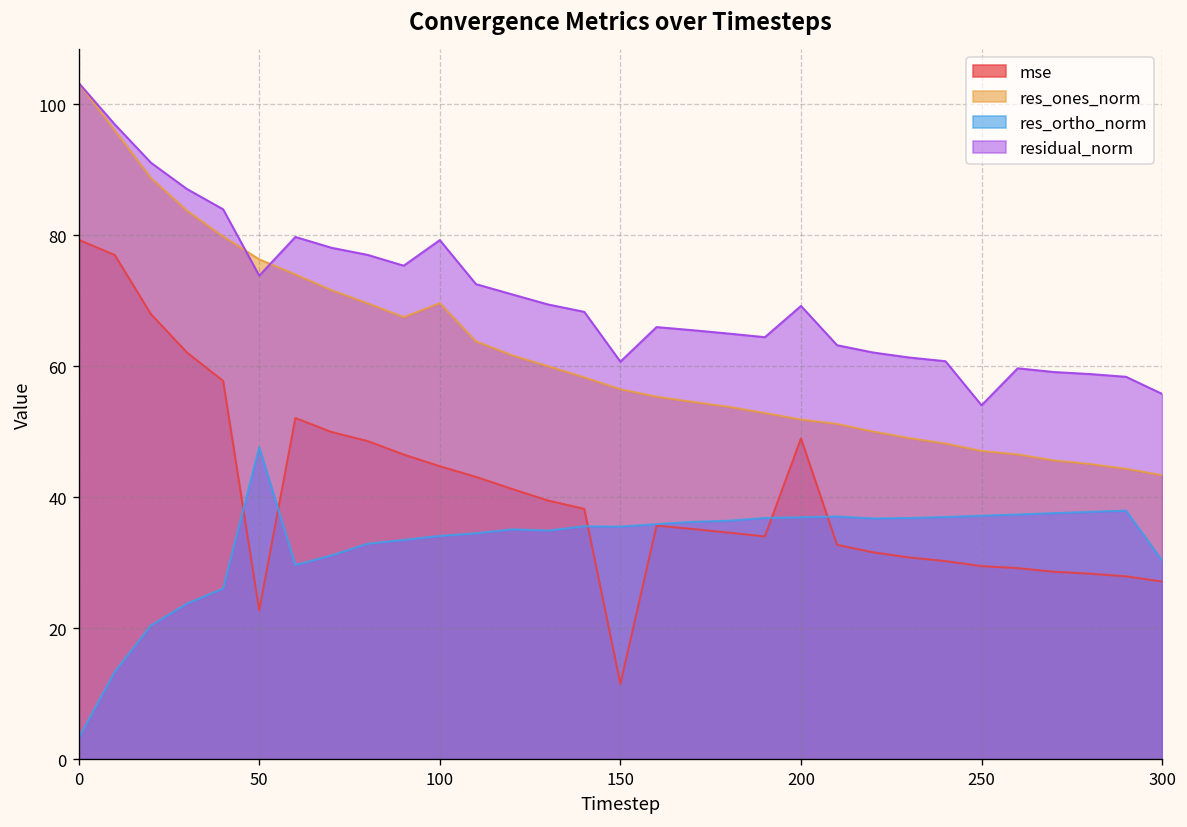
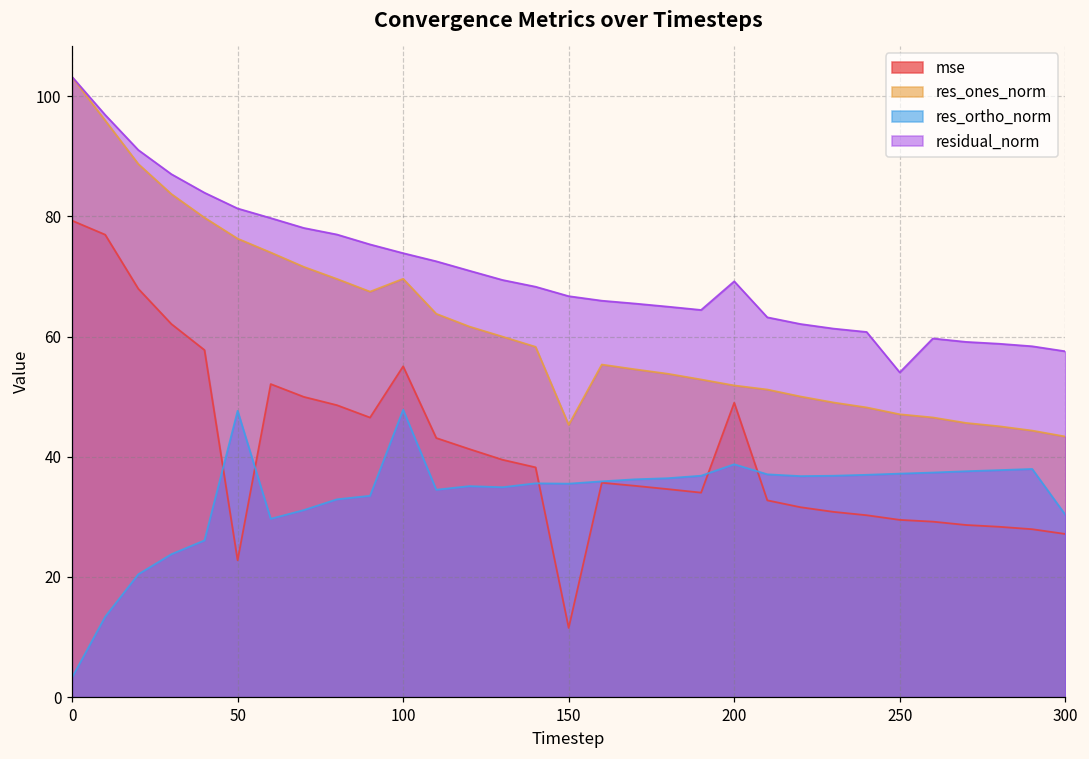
  {
    "mse": {
      "0": 79,
      "50": 23,
-     "100": 45,
+     "100": 55,
      "150": 12,
      "200": 49,
      "250": 29,
      "300": 27
    },
    "res_ones_norm": {
      "50": 76,
      "100": 70,
-     "150": 56,
+     "150": 45,
      "200": 52,
      "250": 47,
      "300": 43
    },
    "res_ortho_norm": {
      "0": 3,
      "50": 48,
-     "100": 34,
+     "100": 48,
      "150": 36,
-     "200": 37,
+     "200": 39,
      "250": 37,
      "300": 30
    },
    "residual_norm": {
-     "50": 74,
-     "100": 79,
-     "150": 61,
+     "50": 81,
+     "100": 74,
+     "150": 67,
      "200": 69,
      "250": 54,
-     "300": 56
+     "300": 58
    }
  }
